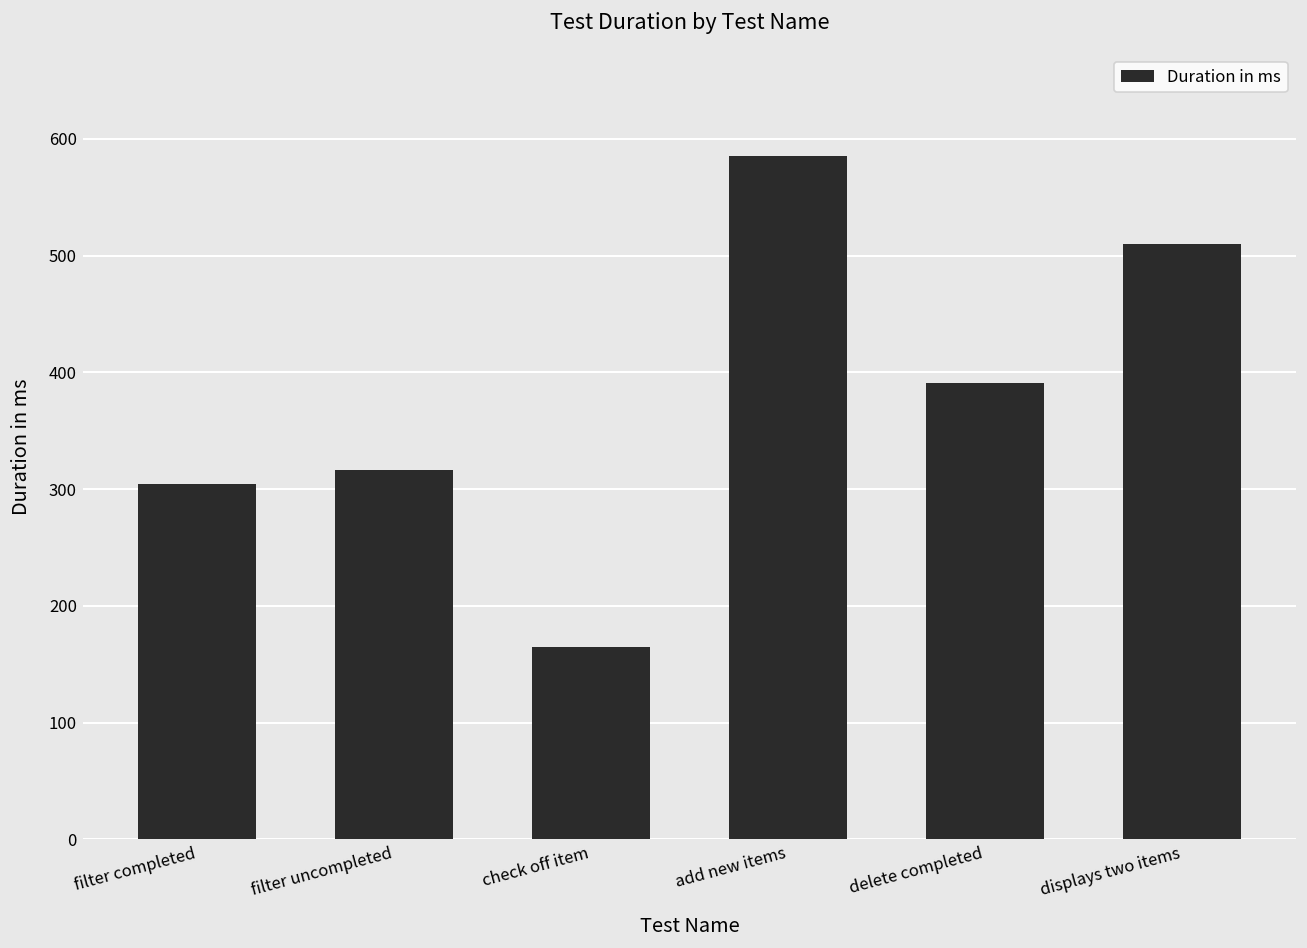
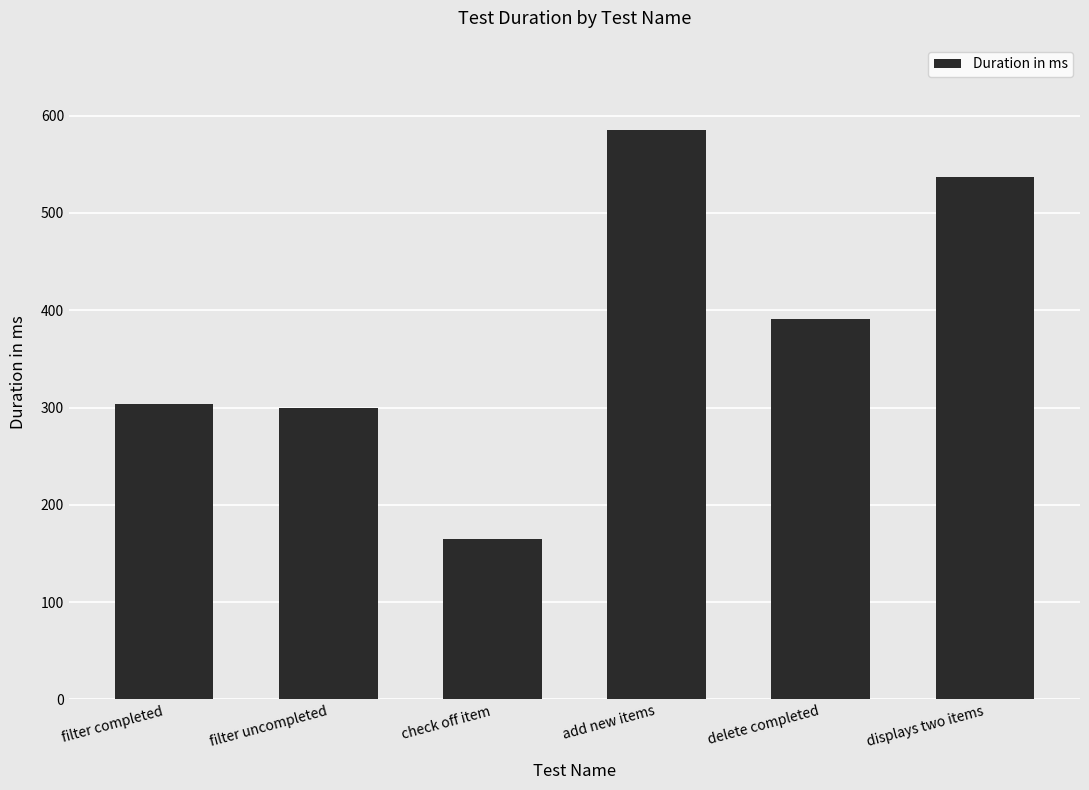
  {
    "filter completed": 300,
-   "filter uncompleted": 320,
+   "filter uncompleted": 300,
    "check off item": 170,
    "add new items": 590,
    "delete completed": 390,
-   "displays two items": 510
+   "displays two items": 540
  }
